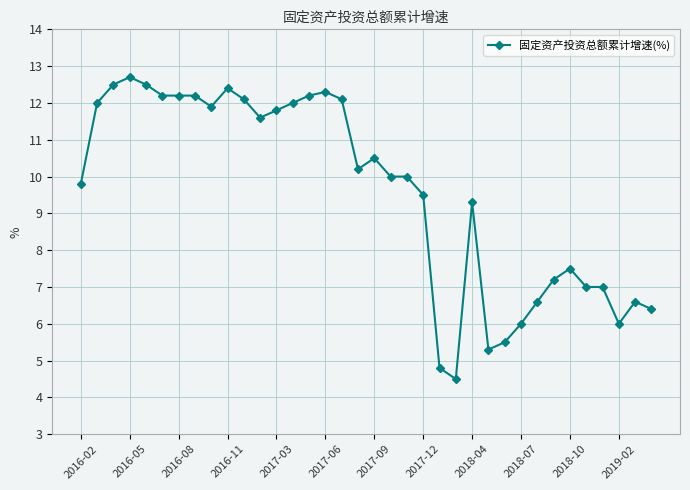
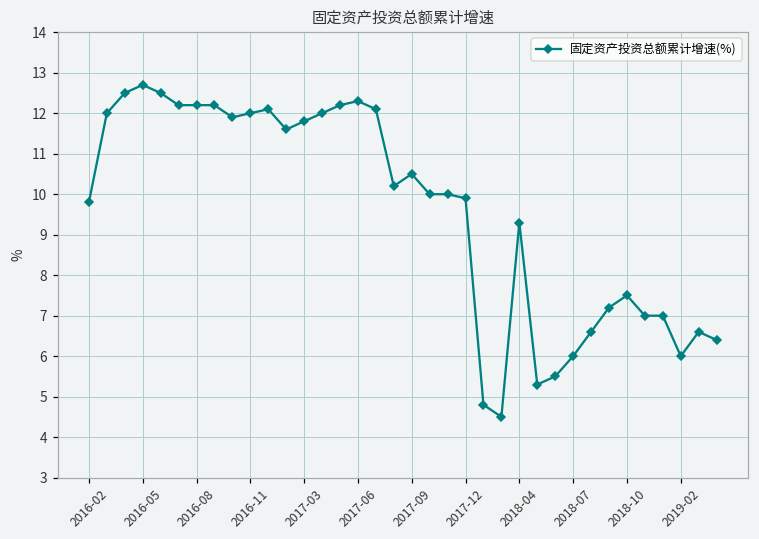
  {
    "2016-02": 9.8,
    "2016-05": 12.7,
    "2016-08": 12.2,
-   "2016-11": 12.4,
+   "2016-11": 12.0,
    "2017-03": 11.8,
    "2017-06": 12.3,
    "2017-09": 10.5,
-   "2017-12": 9.5,
+   "2017-12": 9.9,
    "2018-04": 9.3,
    "2018-07": 6.0,
    "2018-10": 7.5,
    "2019-02": 6.0
  }
